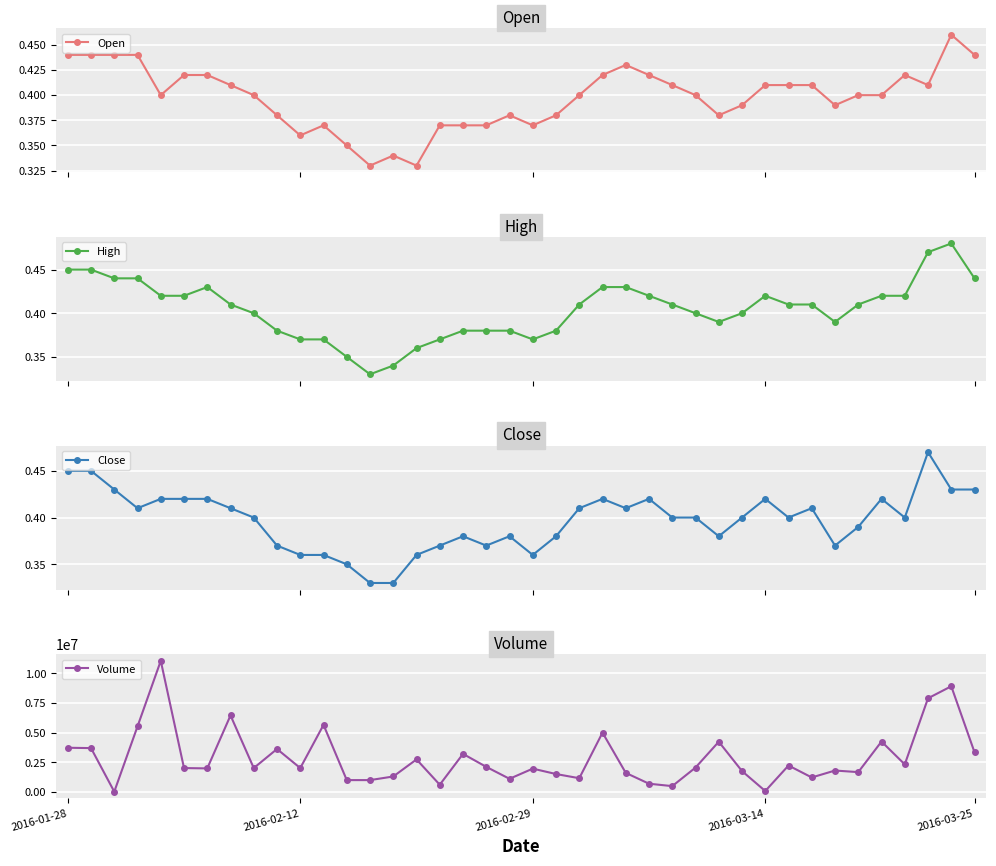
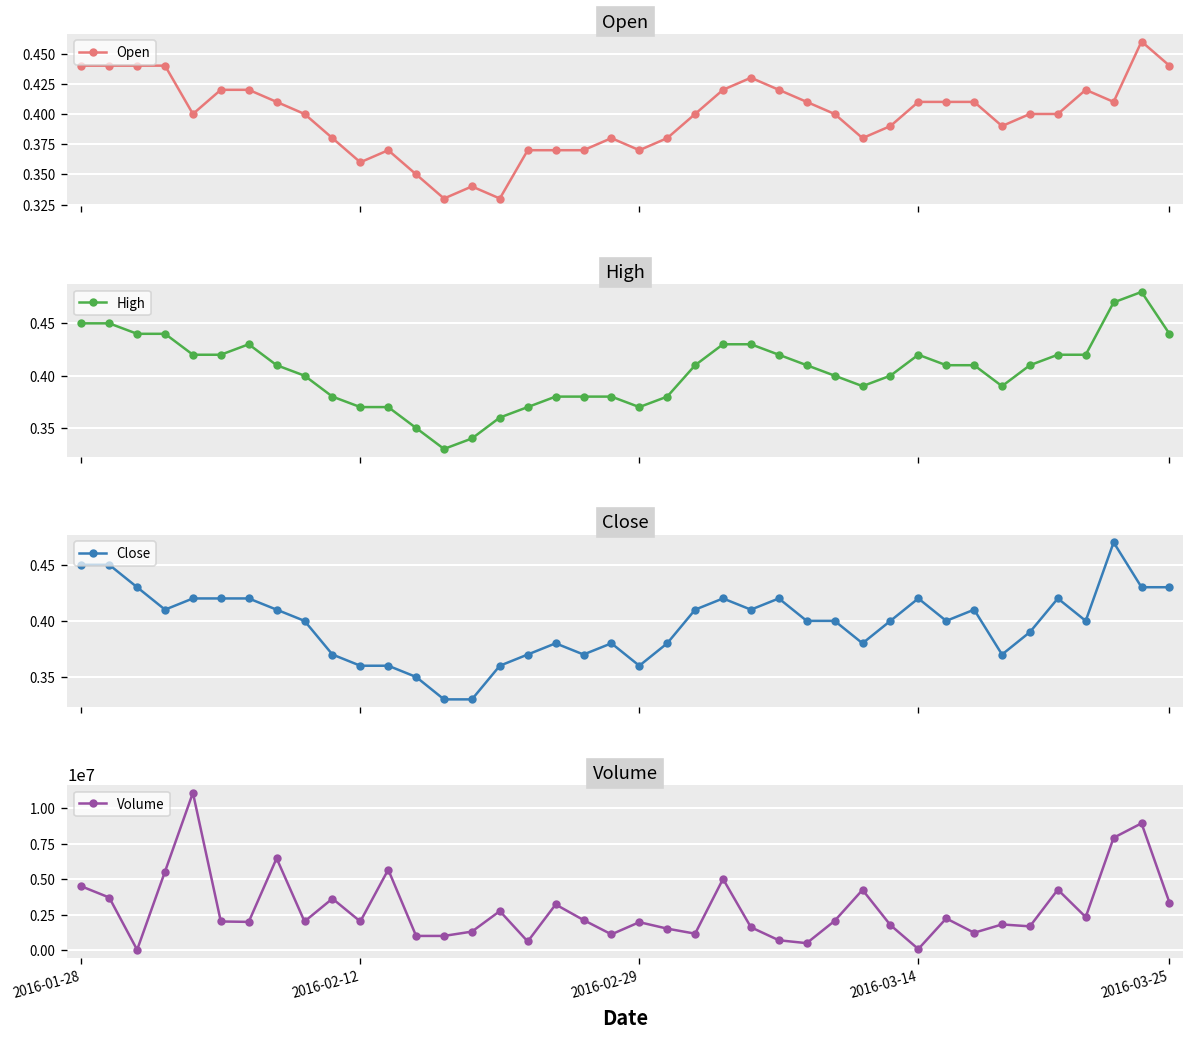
  {
    "Volume": {
-     "2016-01-28": 3700000,
+     "2016-01-28": 4500000,
      "2016-02-12": 2000000,
      "2016-02-29": 2000000,
      "2016-03-14": 100000,
      "2016-03-25": 3400000
    }
  }
